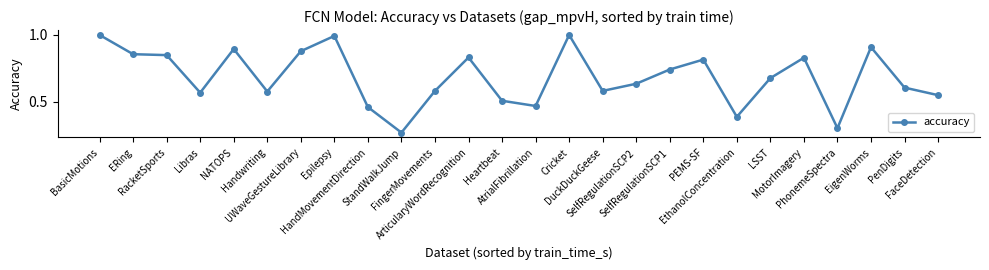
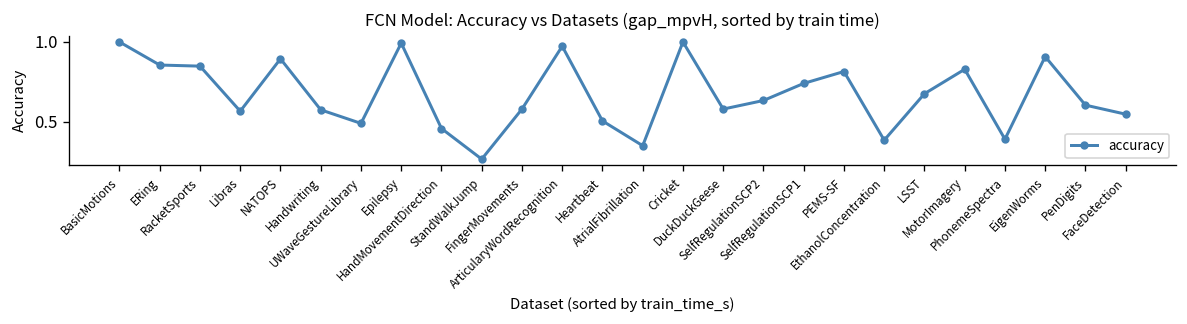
  {
    "BasicMotions": 1.00,
    "ERing": 0.86,
    "RacketSports": 0.85,
    "Libras": 0.57,
    "NATOPS": 0.89,
    "Handwriting": 0.58,
-   "UWaveGestureLibrary": 0.88,
+   "UWaveGestureLibrary": 0.49,
    "Epilepsy": 0.99,
    "HandMovementDirection": 0.46,
    "StandWalkJump": 0.27,
    "FingerMovements": 0.58,
-   "ArticularyWordRecognition": 0.83,
+   "ArticularyWordRecognition": 0.97,
    "Heartbeat": 0.51,
-   "AtrialFibrillation": 0.47,
+   "AtrialFibrillation": 0.35,
    "Cricket": 1.00,
    "DuckDuckGeese": 0.58,
    "SelfRegulationSCP2": 0.63,
    "SelfRegulationSCP1": 0.74,
    "PEMS-SF": 0.82,
    "EthanolConcentration": 0.39,
    "LSST": 0.68,
    "MotorImagery": 0.83,
-   "PhonemeSpectra": 0.30,
+   "PhonemeSpectra": 0.39,
    "EigenWorms": 0.91,
    "PenDigits": 0.60,
    "FaceDetection": 0.55
  }
